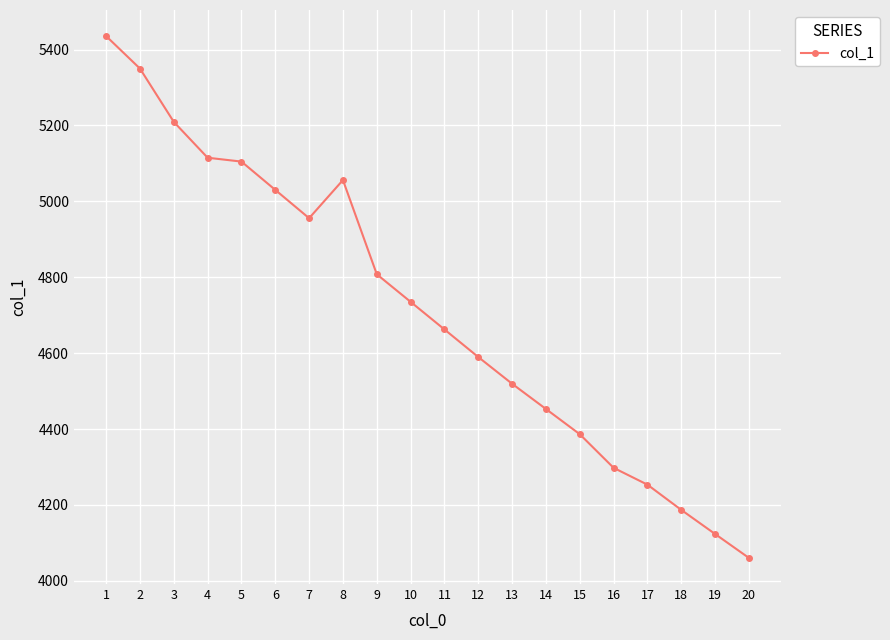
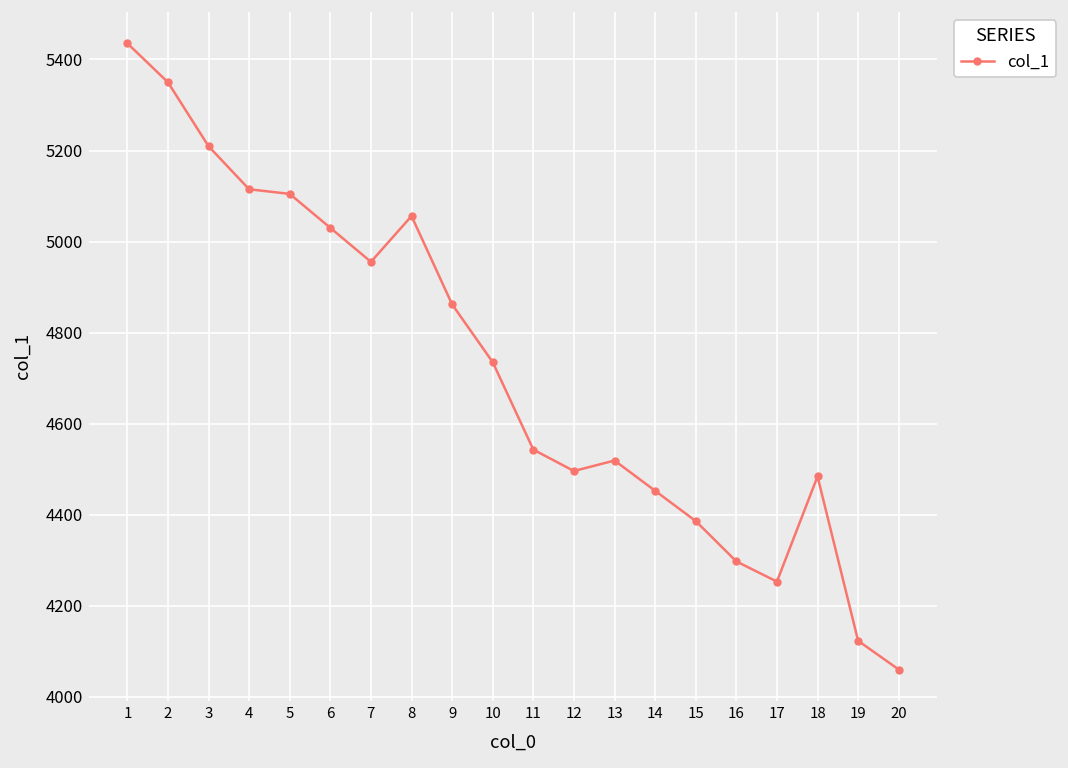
  {
    "1": 5440,
    "2": 5350,
    "3": 5210,
    "4": 5110,
    "5": 5100,
    "6": 5030,
    "7": 4960,
    "8": 5060,
-   "9": 4810,
+   "9": 4860,
    "10": 4740,
-   "11": 4660,
-   "12": 4590,
+   "11": 4540,
+   "12": 4500,
    "13": 4520,
    "14": 4450,
    "15": 4390,
    "16": 4300,
    "17": 4250,
-   "18": 4190,
+   "18": 4480,
    "19": 4120,
    "20": 4060
  }
